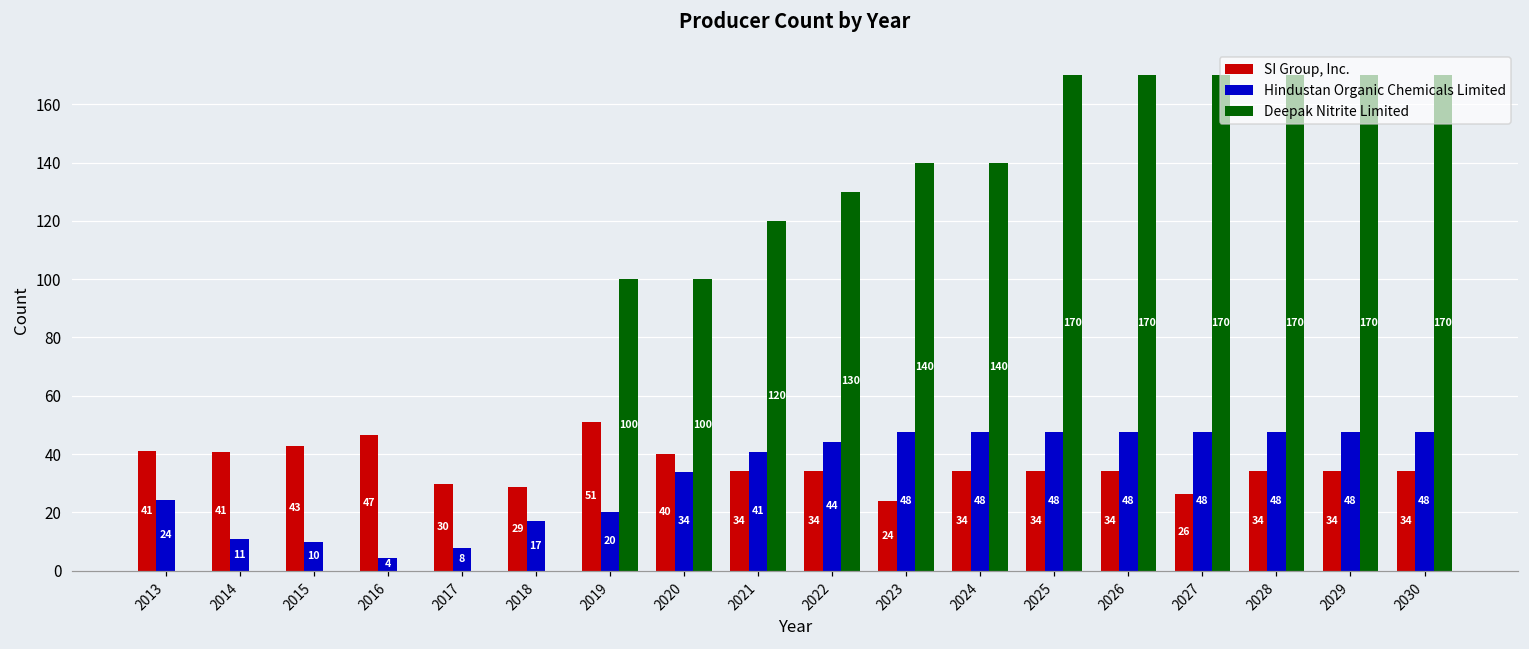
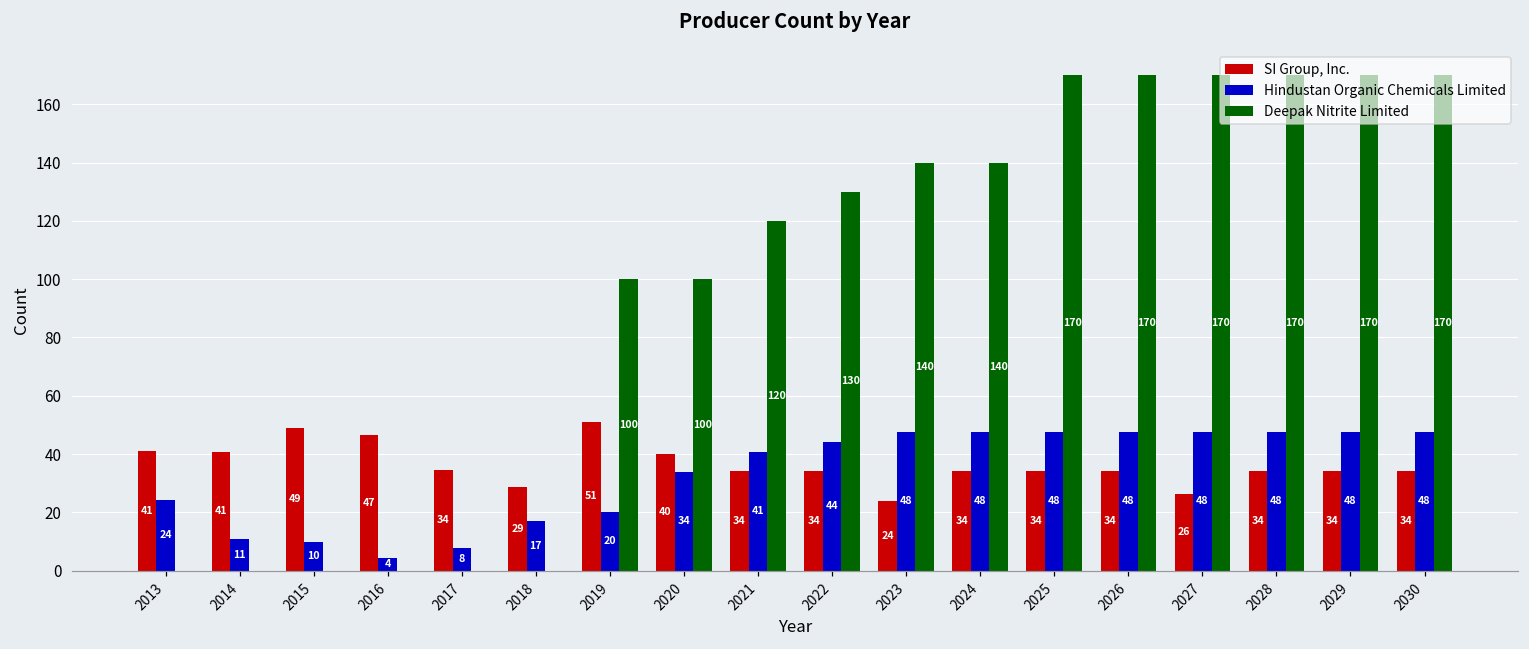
  {
    "SI Group, Inc.": {
      "2013": 41,
      "2014": 41,
-     "2015": 43,
+     "2015": 49,
      "2016": 47,
-     "2017": 30,
+     "2017": 34,
      "2018": 29,
      "2019": 51,
      "2020": 40,
      "2021": 34,
      "2022": 34,
      "2023": 24,
      "2024": 34,
      "2025": 34,
      "2026": 34,
      "2027": 26,
      "2028": 34,
      "2029": 34,
      "2030": 34
    },
    "Hindustan Organic Chemicals Limited": {
      "2013": 24,
      "2014": 11,
      "2015": 10,
      "2016": 4,
      "2017": 8,
      "2018": 17,
      "2019": 20,
      "2020": 34,
      "2021": 41,
      "2022": 44,
      "2023": 48,
      "2024": 48,
      "2025": 48,
      "2026": 48,
      "2027": 48,
      "2028": 48,
      "2029": 48,
      "2030": 48
    },
    "Deepak Nitrite Limited": {
      "2019": 100,
      "2020": 100,
      "2021": 120,
      "2022": 130,
      "2023": 140,
      "2024": 140,
      "2025": 170,
      "2026": 170
    }
  }
